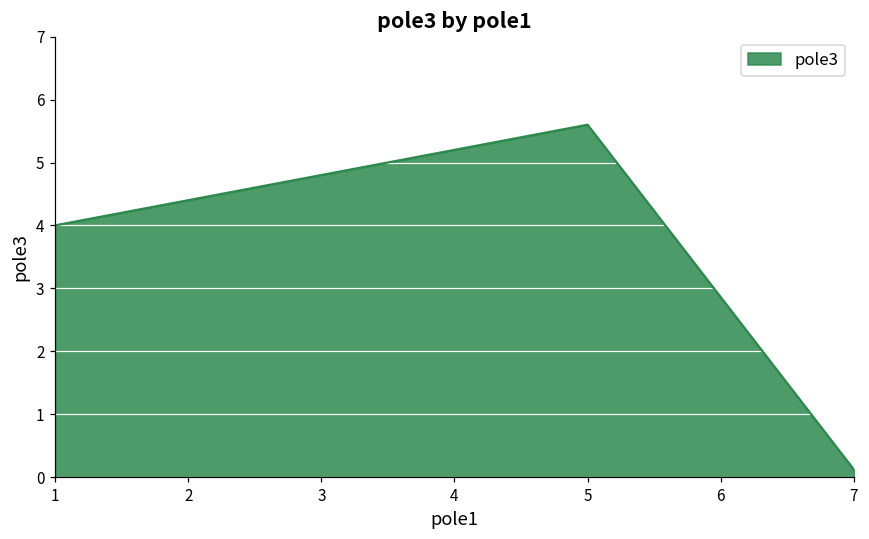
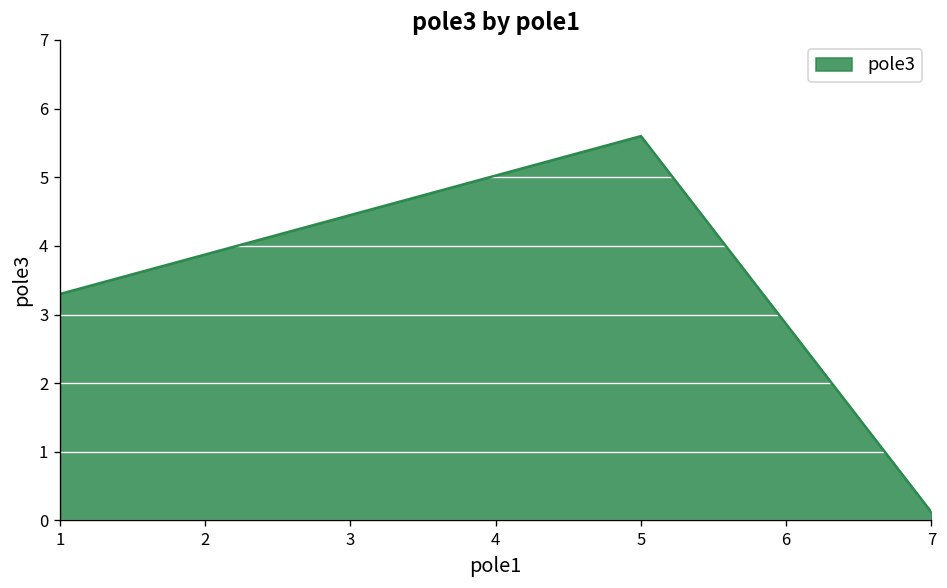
  {
-   "1": 4.0,
+   "1": 3.3,
    "5": 5.6,
    "7": 0.1
  }
